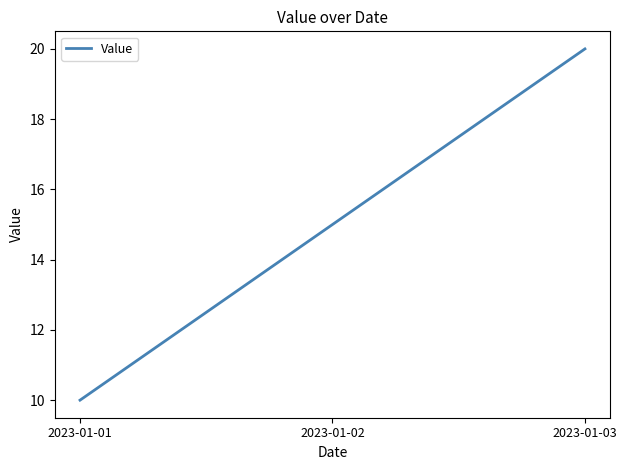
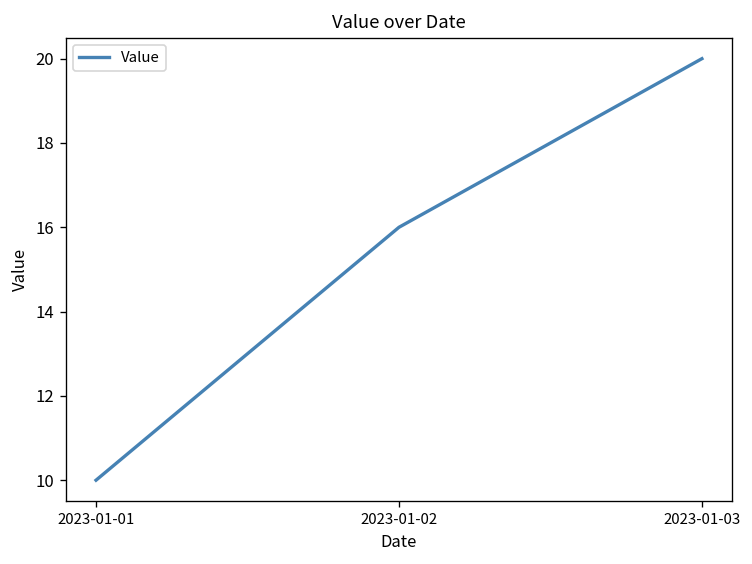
  {
    "2023-01-01": 10,
-   "2023-01-02": 15,
+   "2023-01-02": 16,
    "2023-01-03": 20
  }
